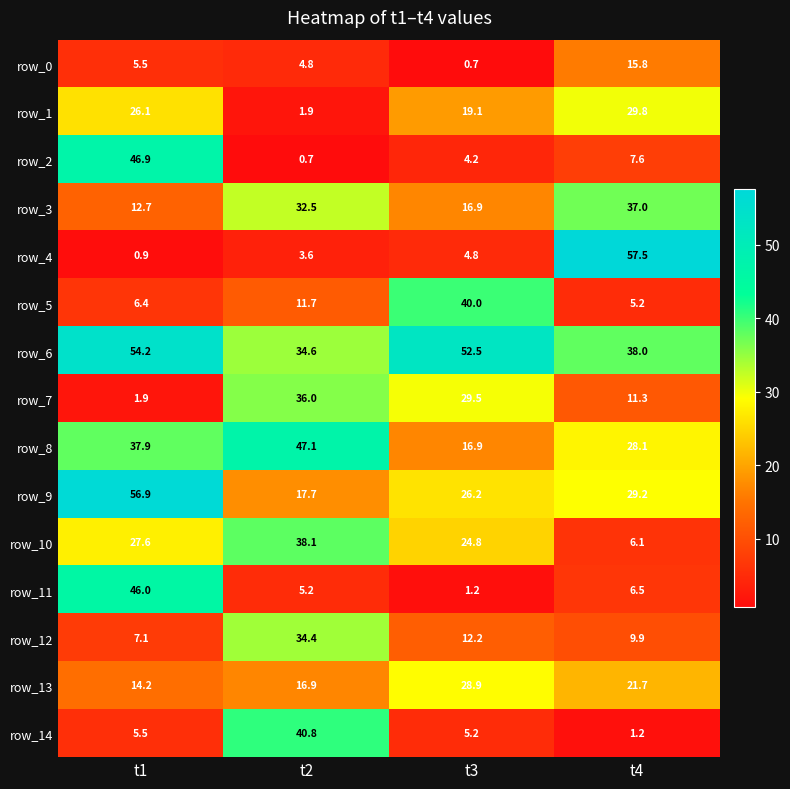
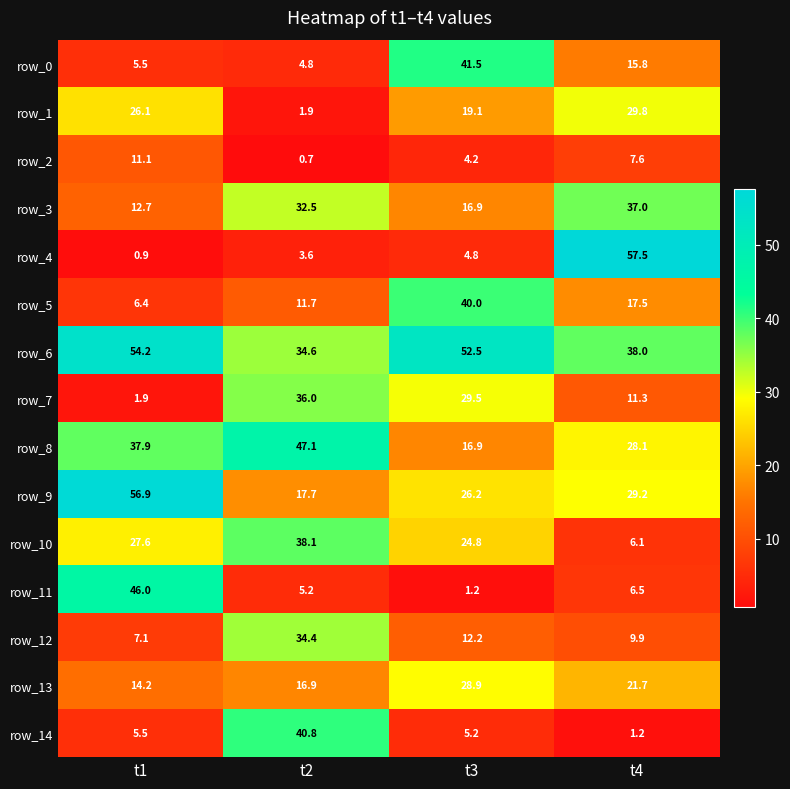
  {
    "row_0": {
      "t1": 5.5,
      "t2": 4.8,
-     "t3": 0.7,
+     "t3": 41.5,
      "t4": 15.8
    },
    "row_1": {
      "t1": 26.1,
      "t2": 1.9,
      "t3": 19.1,
      "t4": 29.8
    },
    "row_2": {
-     "t1": 46.9,
+     "t1": 11.1,
      "t2": 0.7,
      "t3": 4.2,
      "t4": 7.6
    },
    "row_3": {
      "t1": 12.7,
      "t2": 32.5,
      "t3": 16.9,
      "t4": 37.0
    },
    "row_4": {
      "t1": 0.9,
      "t2": 3.6,
      "t3": 4.8,
      "t4": 57.5
    },
    "row_5": {
      "t1": 6.4,
      "t2": 11.7,
      "t3": 40.0,
-     "t4": 5.2
+     "t4": 17.5
    },
    "row_6": {
      "t1": 54.2,
      "t2": 34.6,
      "t3": 52.5,
      "t4": 38.0
    },
    "row_7": {
      "t1": 1.9,
      "t2": 36.0,
      "t3": 29.5,
      "t4": 11.3
    },
    "row_8": {
      "t1": 37.9,
      "t2": 47.1,
      "t3": 16.9,
      "t4": 28.1
    },
    "row_9": {
      "t1": 56.9,
      "t2": 17.7,
      "t3": 26.2,
      "t4": 29.2
    },
    "row_10": {
      "t1": 27.6,
      "t2": 38.1,
      "t3": 24.8,
      "t4": 6.1
    },
    "row_11": {
      "t1": 46.0,
      "t2": 5.2,
      "t3": 1.2,
      "t4": 6.5
    },
    "row_12": {
      "t1": 7.1,
      "t2": 34.4,
      "t3": 12.2,
      "t4": 9.9
    },
    "row_13": {
      "t1": 14.2,
      "t2": 16.9,
      "t3": 28.9,
      "t4": 21.7
    },
    "row_14": {
      "t1": 5.5,
      "t2": 40.8,
      "t3": 5.2,
      "t4": 1.2
    }
  }
